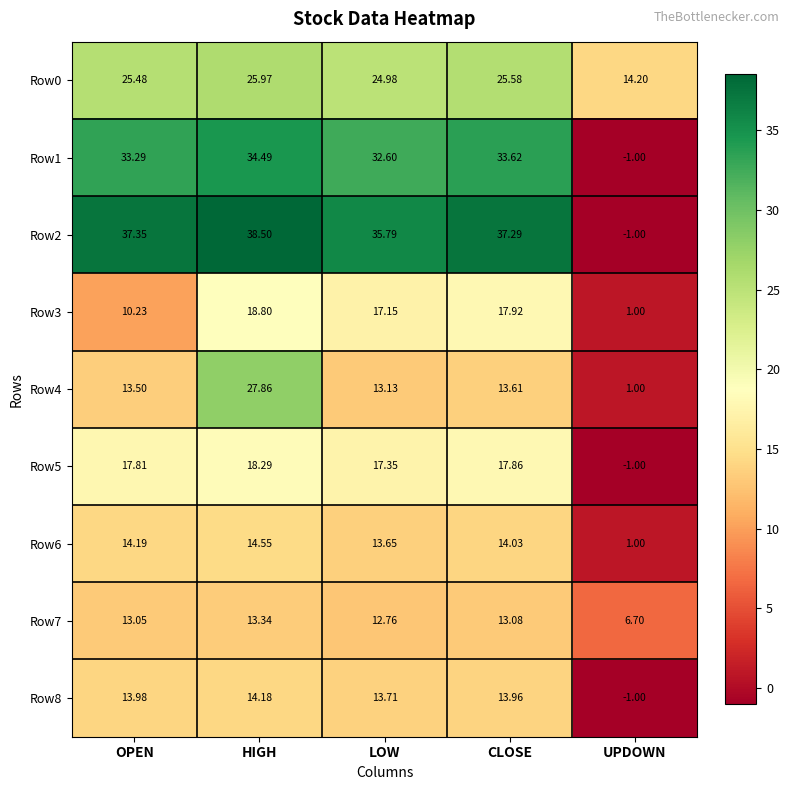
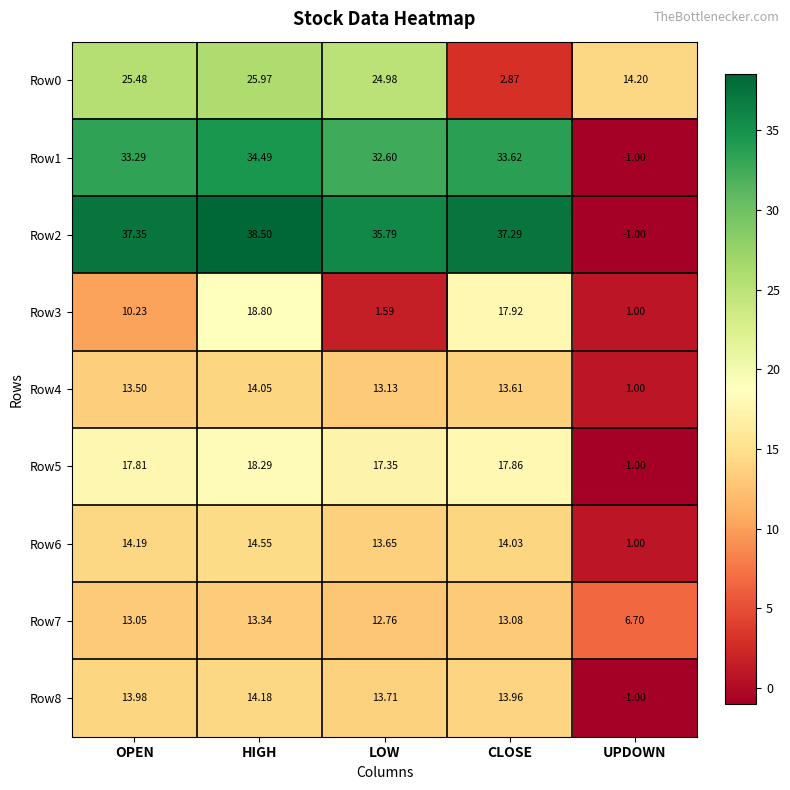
  {
    "Row0": {
      "OPEN": 25.48,
      "HIGH": 25.97,
      "LOW": 24.98,
-     "CLOSE": 25.58,
+     "CLOSE": 2.87,
      "UPDOWN": 14.20
    },
    "Row1": {
      "OPEN": 33.29,
      "HIGH": 34.49,
      "LOW": 32.60,
      "CLOSE": 33.62,
      "UPDOWN": -1.00
    },
    "Row2": {
      "OPEN": 37.35,
      "HIGH": 38.50,
      "LOW": 35.79,
      "CLOSE": 37.29,
      "UPDOWN": -1.00
    },
    "Row3": {
      "OPEN": 10.23,
      "HIGH": 18.80,
-     "LOW": 17.15,
+     "LOW": 1.59,
      "CLOSE": 17.92,
      "UPDOWN": 1.00
    },
    "Row4": {
      "OPEN": 13.50,
-     "HIGH": 27.86,
+     "HIGH": 14.05,
      "LOW": 13.13,
      "CLOSE": 13.61,
      "UPDOWN": 1.00
    },
    "Row5": {
      "OPEN": 17.81,
      "HIGH": 18.29,
      "LOW": 17.35,
      "CLOSE": 17.86,
      "UPDOWN": -1.00
    },
    "Row6": {
      "OPEN": 14.19,
      "HIGH": 14.55,
      "LOW": 13.65,
      "CLOSE": 14.03,
      "UPDOWN": 1.00
    },
    "Row7": {
      "OPEN": 13.05,
      "HIGH": 13.34,
      "LOW": 12.76,
      "CLOSE": 13.08,
      "UPDOWN": 6.70
    },
    "Row8": {
      "OPEN": 13.98,
      "HIGH": 14.18,
      "LOW": 13.71,
      "CLOSE": 13.96,
      "UPDOWN": -1.00
    }
  }
